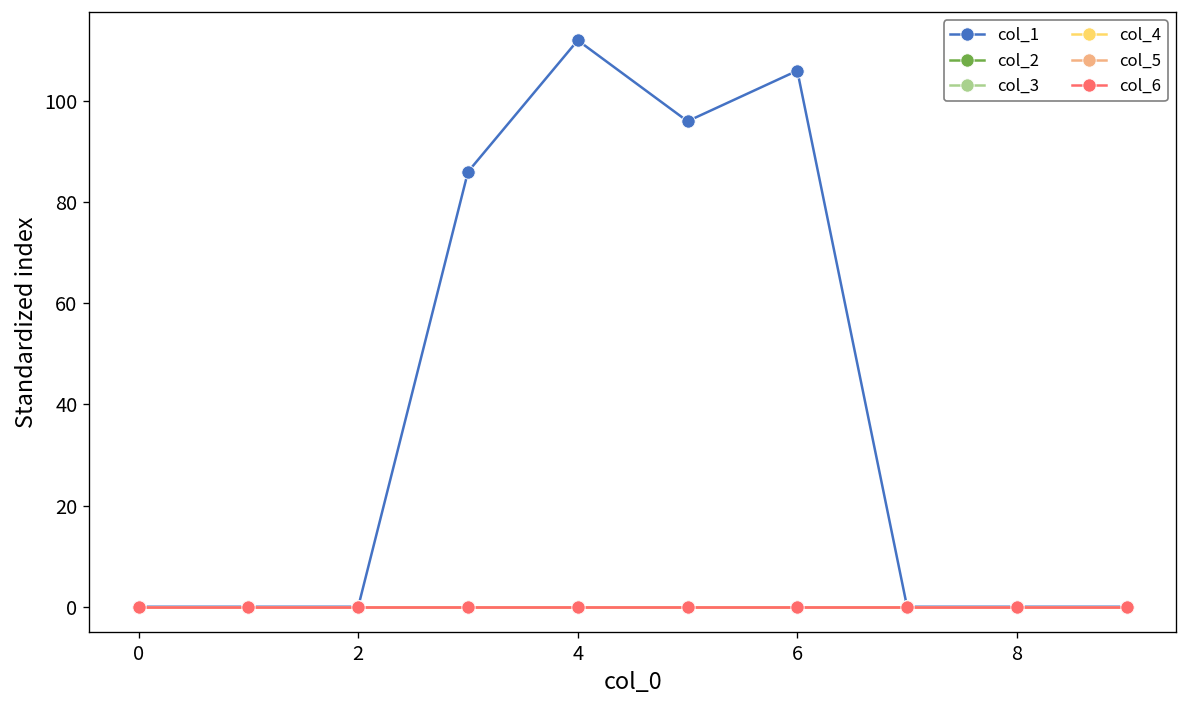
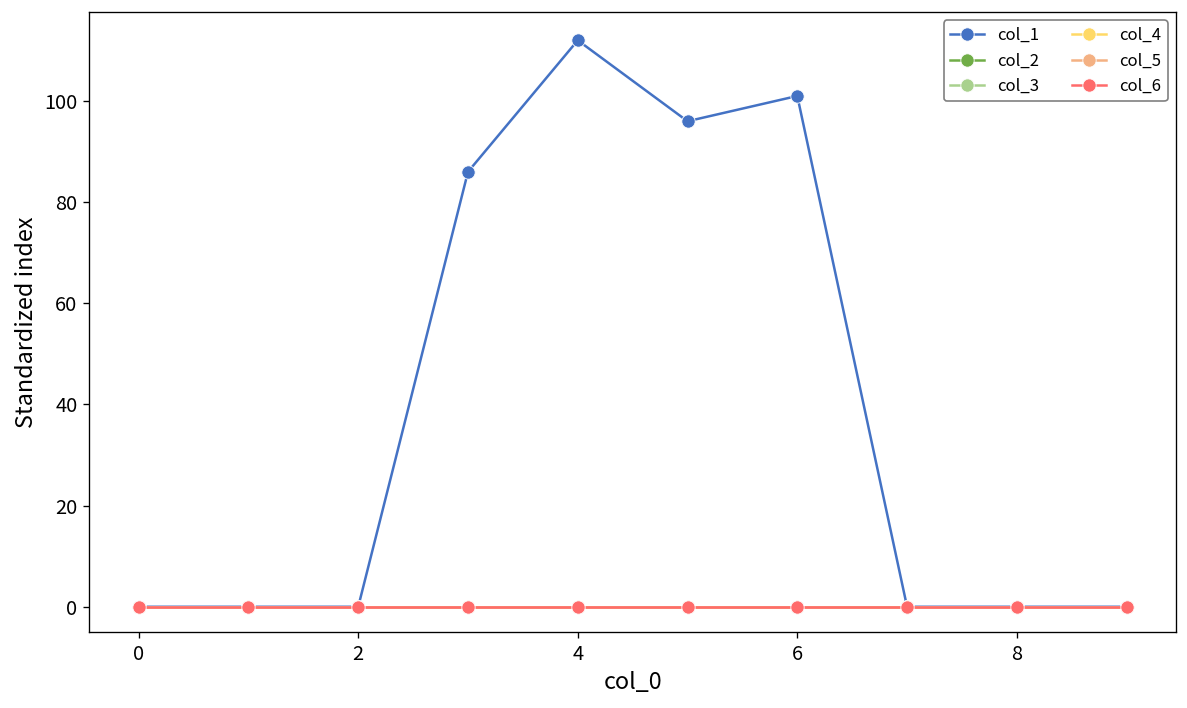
  {
    "col_1": {
      "4": 112,
-     "6": 106
+     "6": 101
    },
    "col_6": {
      "4": 0,
      "6": 0
    }
  }
